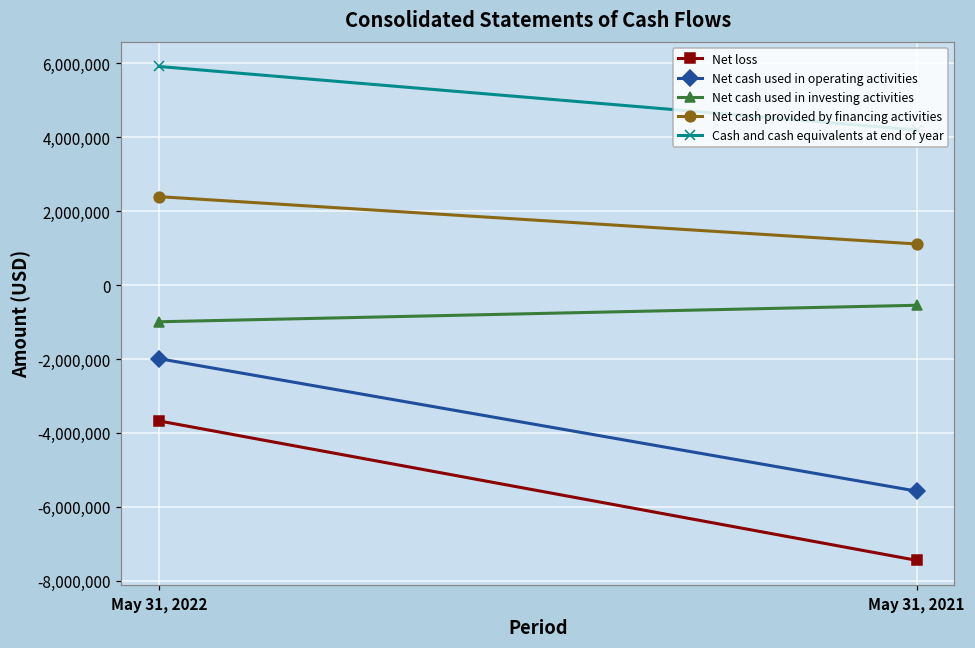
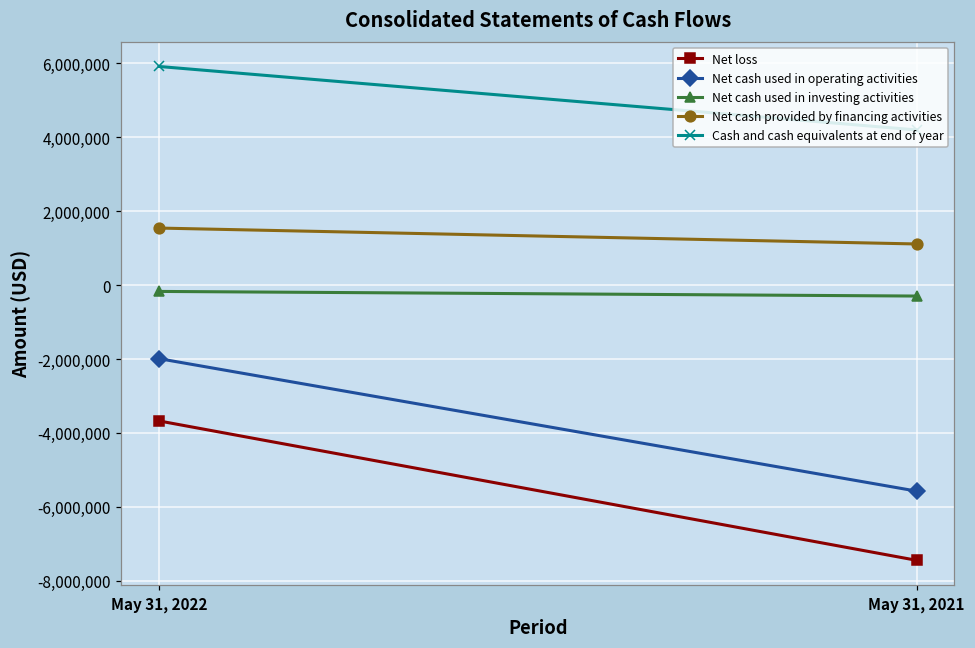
  {
    "Net loss": {
      "May 31, 2022": "-3,700,000",
      "May 31, 2021": "-7,400,000"
    },
    "Net cash used in operating activities": {
      "May 31, 2022": "-2,000,000",
      "May 31, 2021": "-5,600,000"
    },
    "Net cash used in investing activities": {
-     "May 31, 2022": "-1,000,000",
-     "May 31, 2021": "-500,000"
+     "May 31, 2022": "-200,000",
+     "May 31, 2021": "-300,000"
    },
    "Net cash provided by financing activities": {
-     "May 31, 2022": "2,400,000",
+     "May 31, 2022": "1,500,000",
      "May 31, 2021": "1,100,000"
    },
    "Cash and cash equivalents at end of year": {
      "May 31, 2022": "5,900,000"
    }
  }
